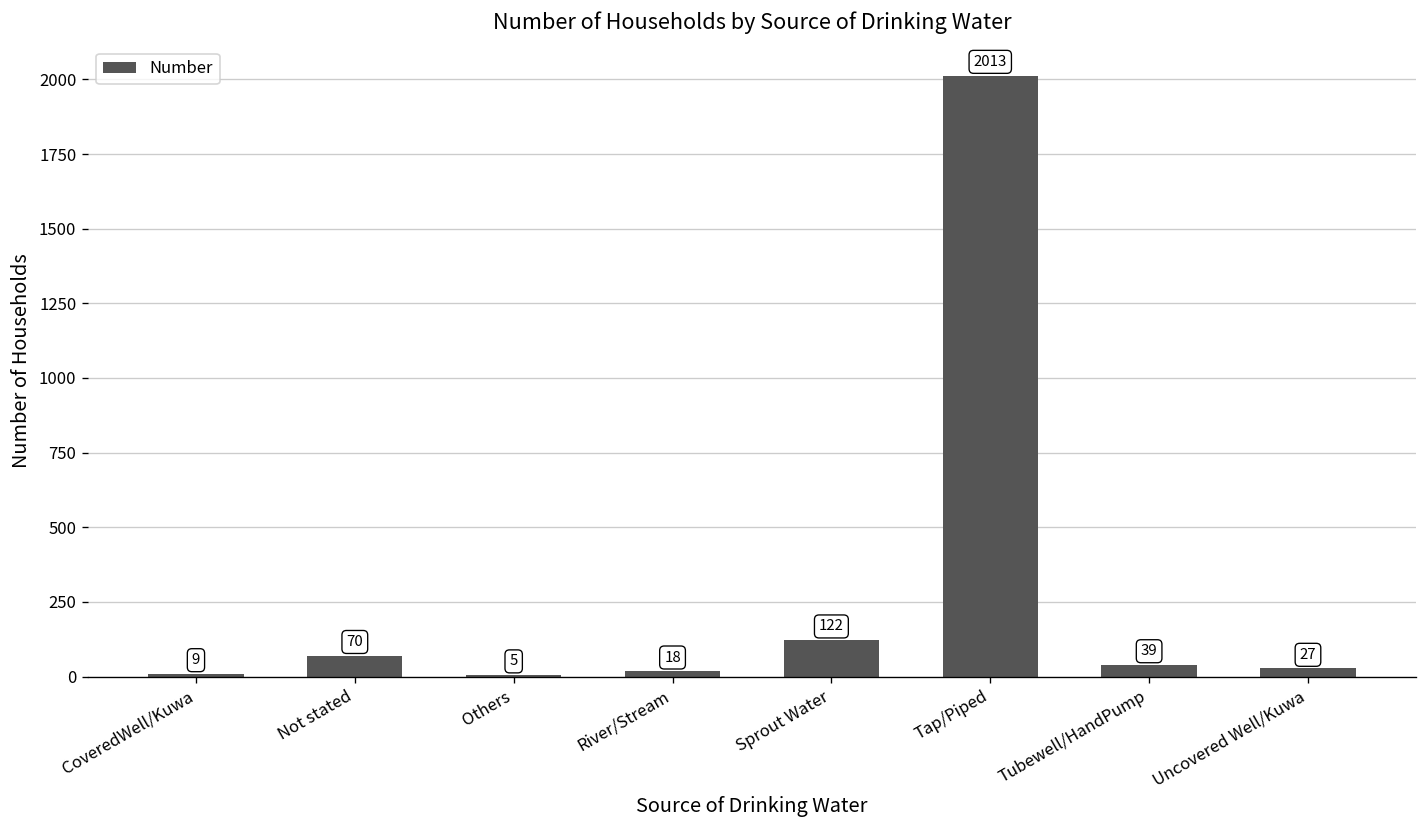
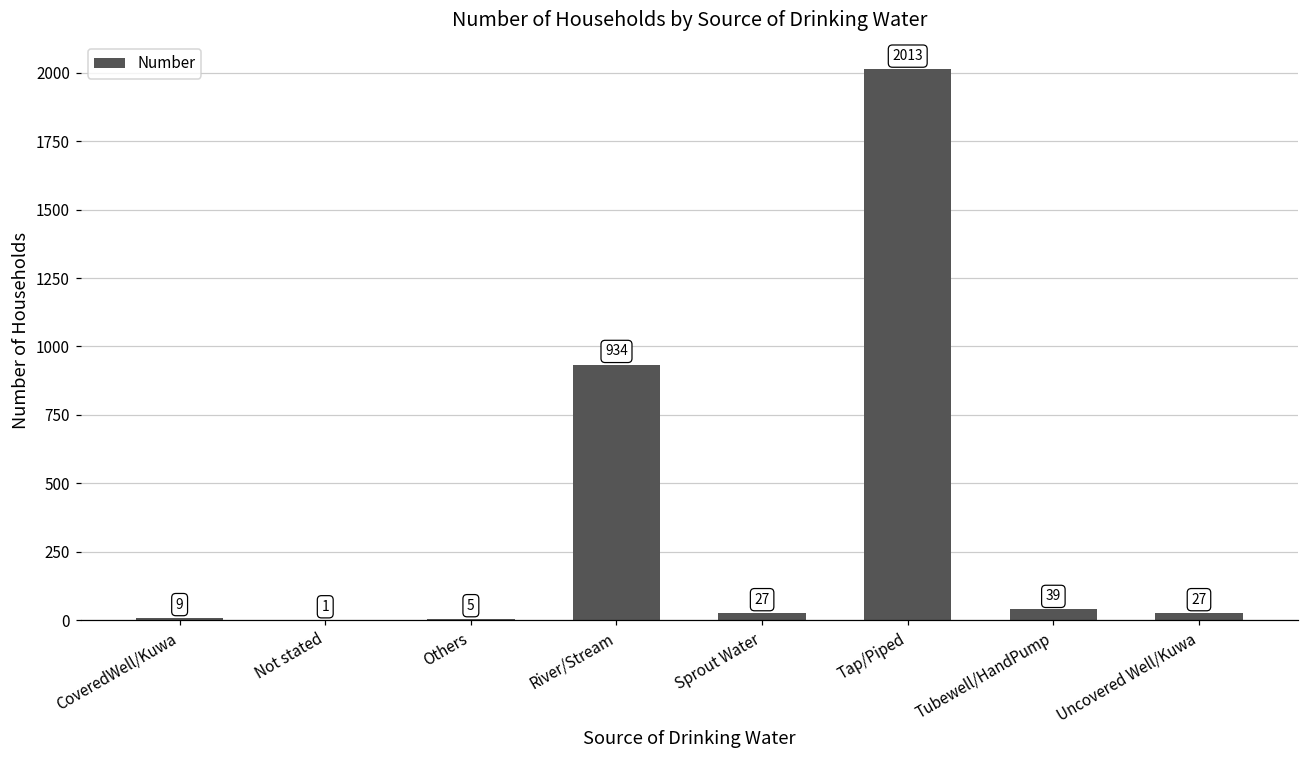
  {
-   "Not stated": 70,
-   "River/Stream": 18,
-   "Sprout Water": 122
+   "Not stated": 1,
+   "River/Stream": 934,
+   "Sprout Water": 27
  }
